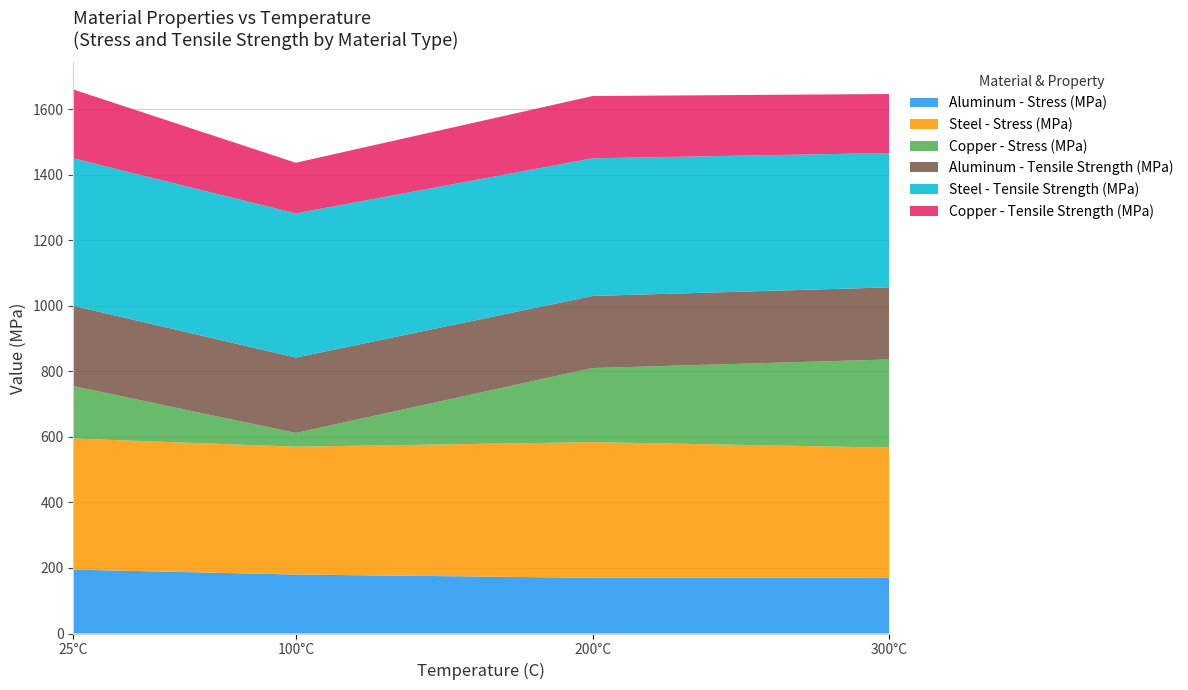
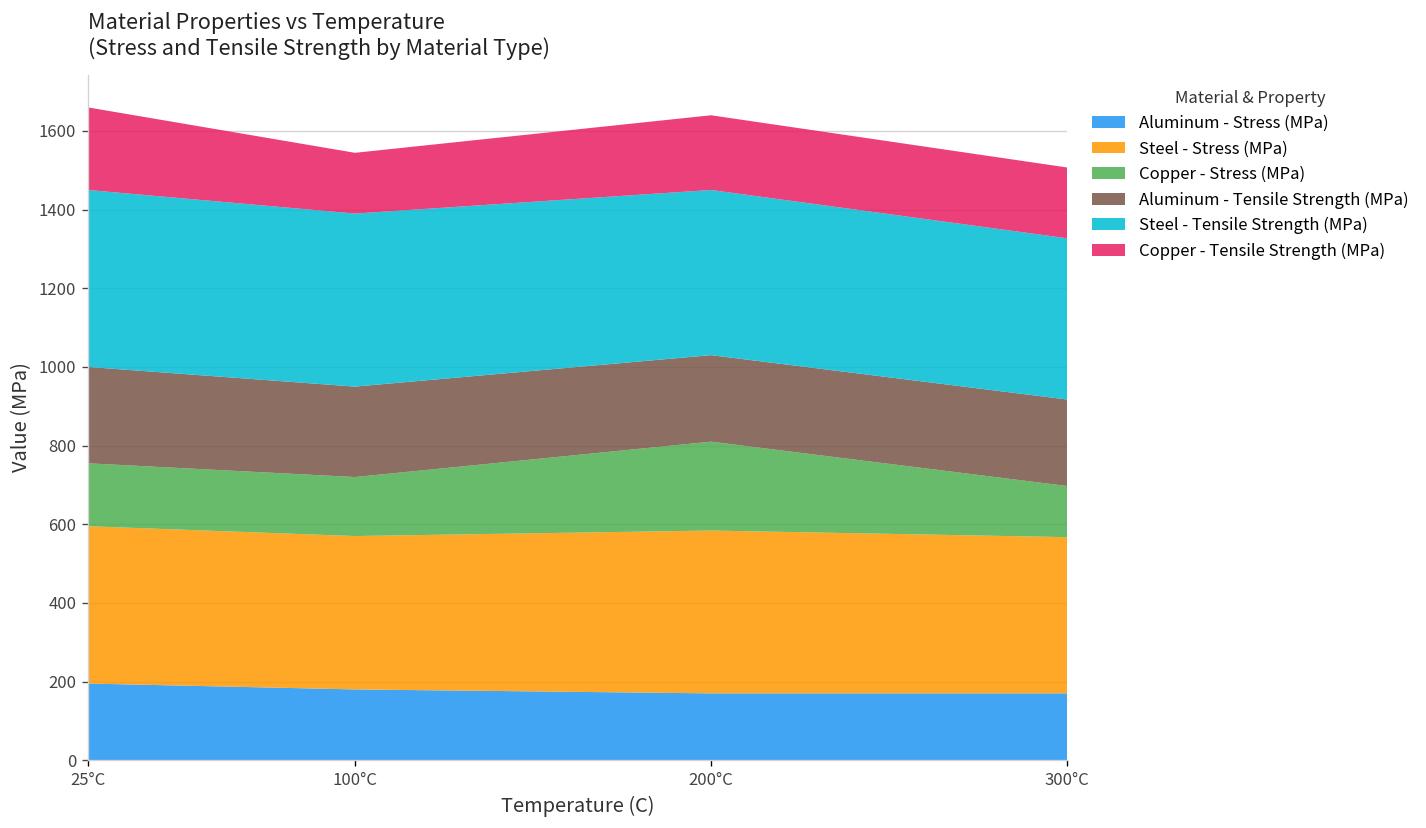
  {
    "Steel - Stress (MPa)": {
      "25°C": 400,
      "100°C": 390,
      "200°C": 410,
      "300°C": 400
    },
    "Copper - Stress (MPa)": {
      "25°C": 160,
-     "100°C": 40,
+     "100°C": 150,
      "200°C": 230,
-     "300°C": 270
+     "300°C": 130
    },
    "Aluminum - Tensile Strength (MPa)": {
      "25°C": 250,
      "100°C": 230,
      "200°C": 220,
      "300°C": 220
    },
    "Copper - Tensile Strength (MPa)": {
      "25°C": 210,
      "100°C": 150,
      "200°C": 190,
      "300°C": 180
    }
  }
